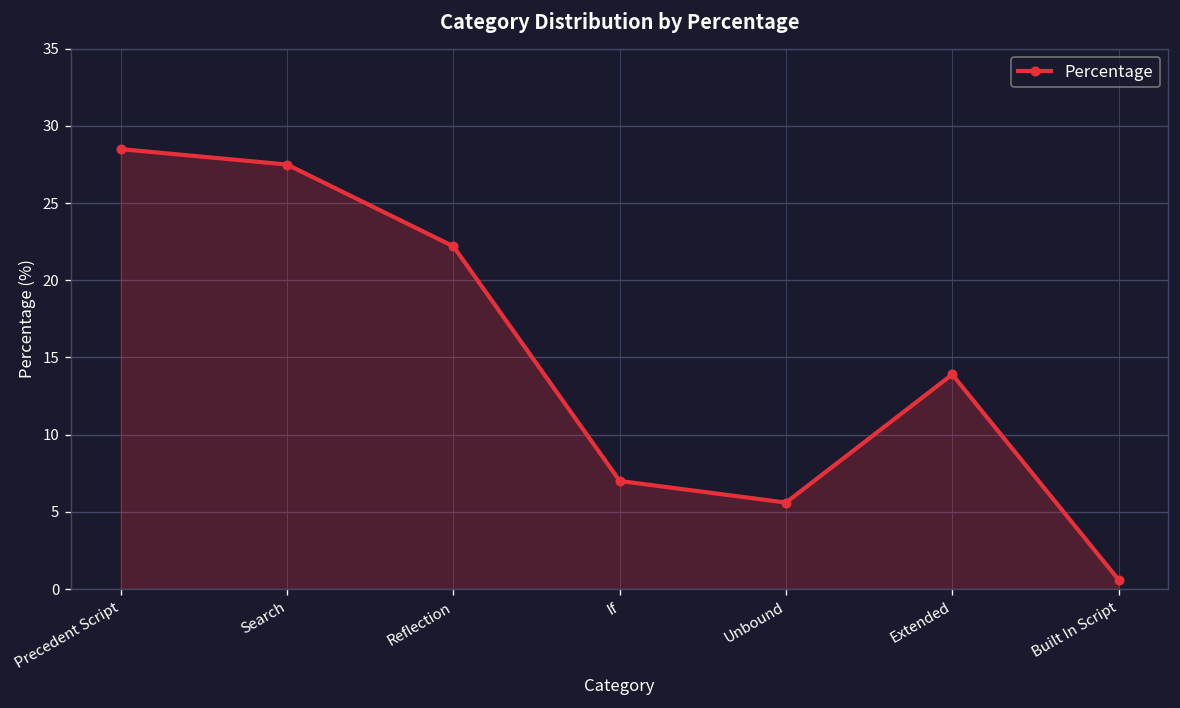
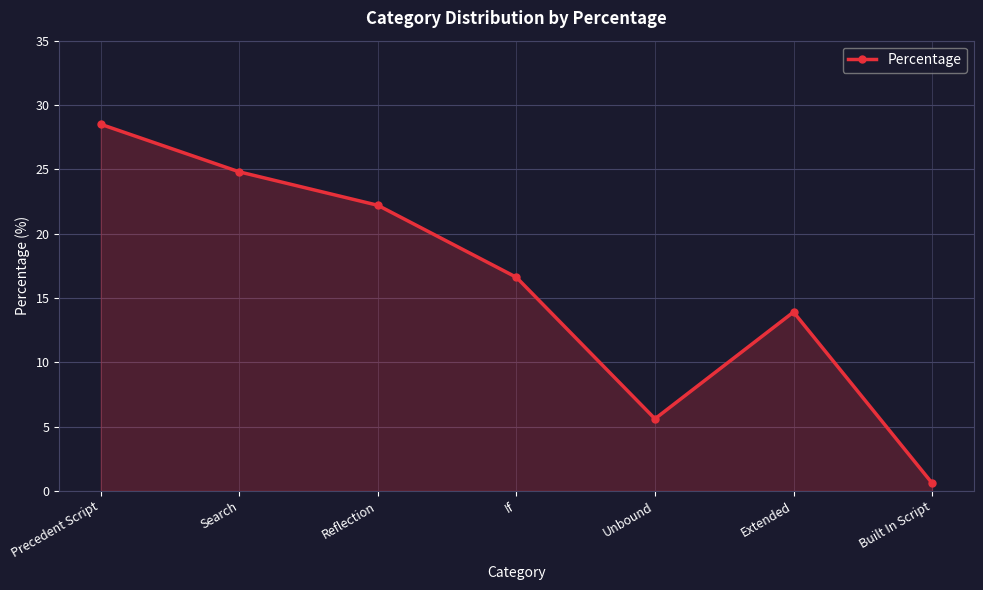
  {
    "Precedent Script": 28.5,
-   "Search": 27.5,
+   "Search": 24.8,
    "Reflection": 22.2,
-   "If": 7.0,
+   "If": 16.6,
    "Unbound": 5.6,
    "Extended": 13.9,
    "Built In Script": 0.6
  }
